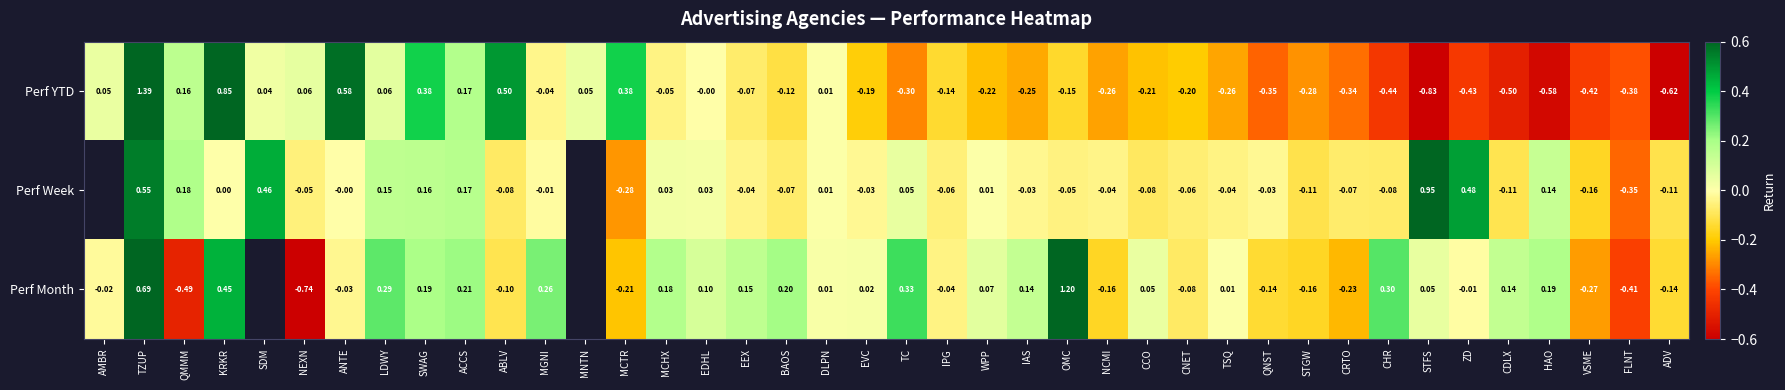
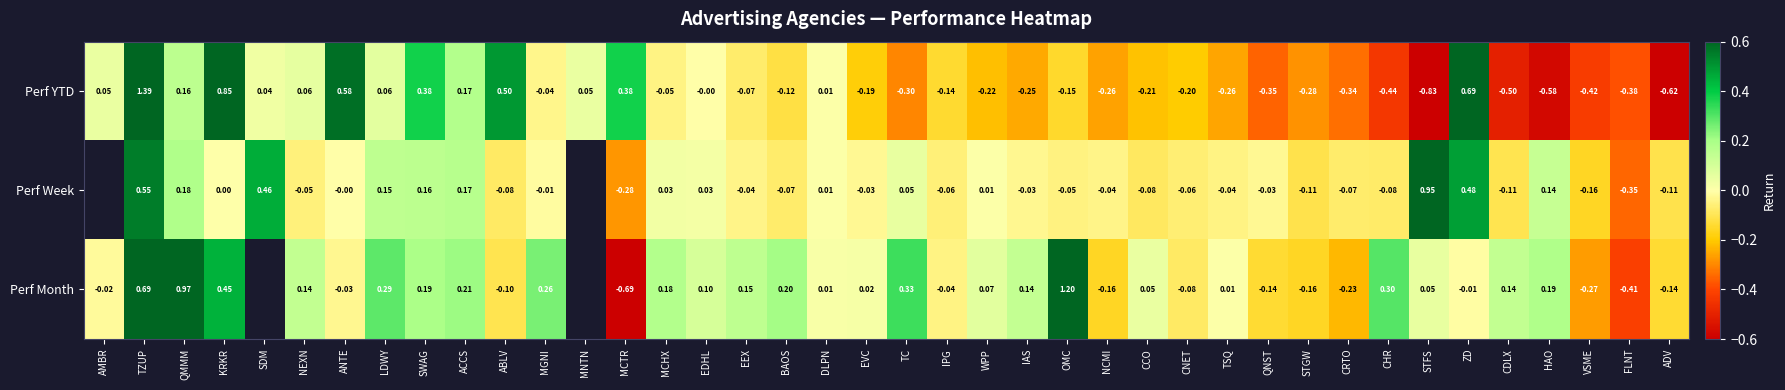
  {
    "Perf YTD": {
      "AMBR": 0.05,
      "TZUP": 1.39,
      "QMMM": 0.16,
      "KRKR": 0.85,
      "SDM": 0.04,
      "NEXN": 0.06,
      "ANTE": 0.58,
      "LDWY": 0.06,
      "SWAG": 0.38,
      "ACCS": 0.17,
      "ABLV": 0.50,
      "MGNI": -0.04,
      "MNTN": 0.05,
      "MCTR": 0.38,
      "MCHX": -0.05,
      "EDHL": -0.00,
      "EEX": -0.07,
      "BAOS": -0.12,
      "DLPN": 0.01,
      "EVC": -0.19,
      "TC": -0.30,
      "IPG": -0.14,
      "WPP": -0.22,
      "IAS": -0.25,
      "OMC": -0.15,
      "NCMI": -0.26,
      "CCO": -0.21,
      "CNET": -0.20,
      "TSQ": -0.26,
      "QNST": -0.35,
      "STGW": -0.28,
      "CRTO": -0.34,
      "CHR": -0.44,
      "STFS": -0.83,
-     "ZD": -0.43,
+     "ZD": 0.69,
      "CDLX": -0.50,
      "HAO": -0.58,
      "VSME": -0.42,
      "FLNT": -0.38,
      "ADV": -0.62
    },
    "Perf Week": {
      "TZUP": 0.55,
      "QMMM": 0.18,
      "KRKR": 0.00,
      "SDM": 0.46,
      "NEXN": -0.05,
      "ANTE": -0.00,
      "LDWY": 0.15,
      "SWAG": 0.16,
      "ACCS": 0.17,
      "ABLV": -0.08,
      "MGNI": -0.01,
      "MCTR": -0.28,
      "MCHX": 0.03,
      "EDHL": 0.03,
      "EEX": -0.04,
      "BAOS": -0.07,
      "DLPN": 0.01,
      "EVC": -0.03,
      "TC": 0.05,
      "IPG": -0.06,
      "WPP": 0.01,
      "IAS": -0.03,
      "OMC": -0.05,
      "NCMI": -0.04,
      "CCO": -0.08,
      "CNET": -0.06,
      "TSQ": -0.04,
      "QNST": -0.03,
      "STGW": -0.11,
      "CRTO": -0.07,
      "CHR": -0.08,
      "STFS": 0.95,
      "ZD": 0.48,
      "CDLX": -0.11,
      "HAO": 0.14,
      "VSME": -0.16,
      "FLNT": -0.35,
      "ADV": -0.11
    },
    "Perf Month": {
      "AMBR": -0.02,
      "TZUP": 0.69,
-     "QMMM": -0.49,
+     "QMMM": 0.97,
      "KRKR": 0.45,
-     "NEXN": -0.74,
+     "NEXN": 0.14,
      "ANTE": -0.03,
      "LDWY": 0.29,
      "SWAG": 0.19,
      "ACCS": 0.21,
      "ABLV": -0.10,
      "MGNI": 0.26,
-     "MCTR": -0.21,
+     "MCTR": -0.69,
      "MCHX": 0.18,
      "EDHL": 0.10,
      "EEX": 0.15,
      "BAOS": 0.20,
      "DLPN": 0.01,
      "EVC": 0.02,
      "TC": 0.33,
      "IPG": -0.04,
      "WPP": 0.07,
      "IAS": 0.14,
      "OMC": 1.20,
      "NCMI": -0.16,
      "CCO": 0.05,
      "CNET": -0.08,
      "TSQ": 0.01,
      "QNST": -0.14,
      "STGW": -0.16,
      "CRTO": -0.23,
      "CHR": 0.30,
      "STFS": 0.05,
      "ZD": -0.01,
      "CDLX": 0.14,
      "HAO": 0.19,
      "VSME": -0.27,
      "FLNT": -0.41,
      "ADV": -0.14
    }
  }
